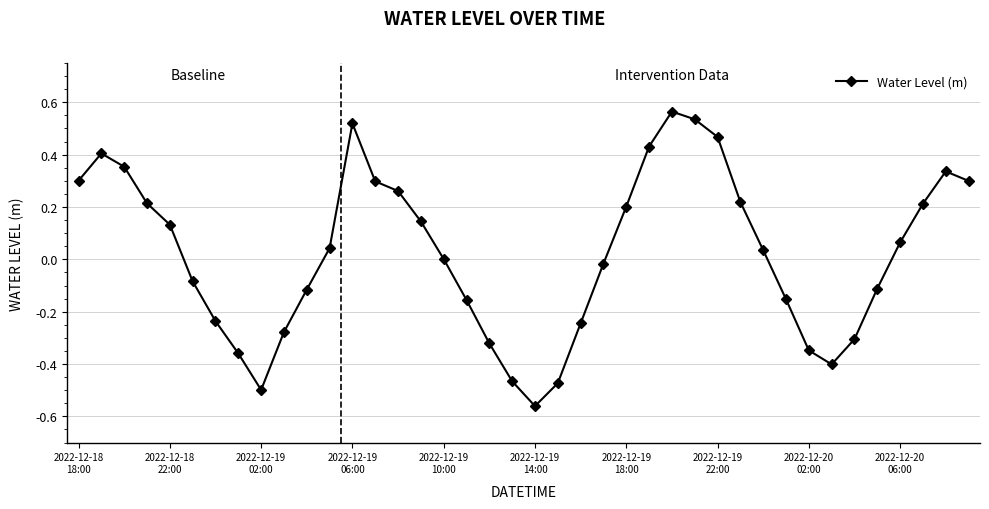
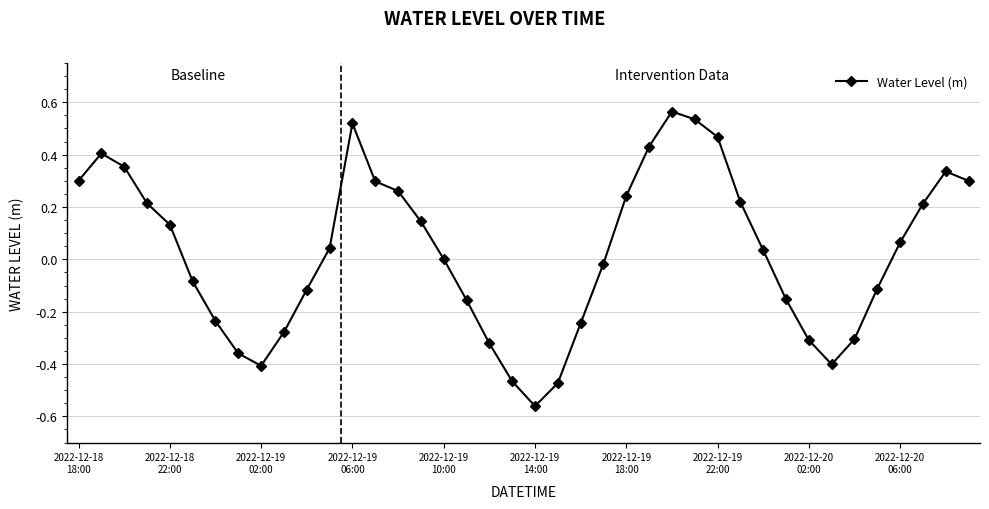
  {
    "2022-12-18 18:00": 0.30,
    "2022-12-18 22:00": 0.13,
-   "2022-12-19 02:00": -0.50,
+   "2022-12-19 02:00": -0.41,
    "2022-12-19 06:00": 0.52,
    "2022-12-19 10:00": 0.00,
    "2022-12-19 14:00": -0.56,
-   "2022-12-19 18:00": 0.20,
+   "2022-12-19 18:00": 0.24,
    "2022-12-19 22:00": 0.47,
-   "2022-12-20 02:00": -0.35,
+   "2022-12-20 02:00": -0.31,
    "2022-12-20 06:00": 0.06
  }
